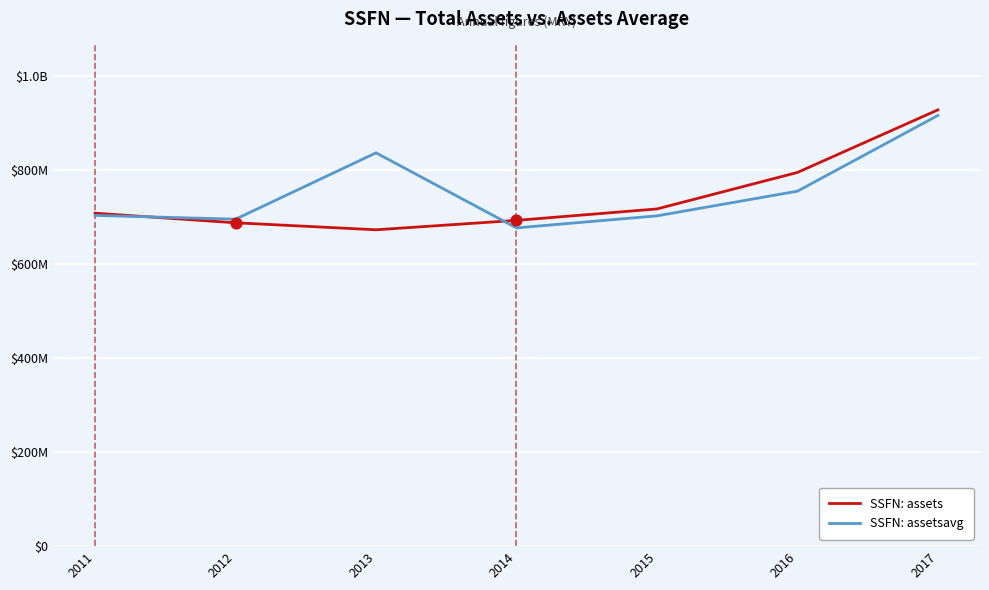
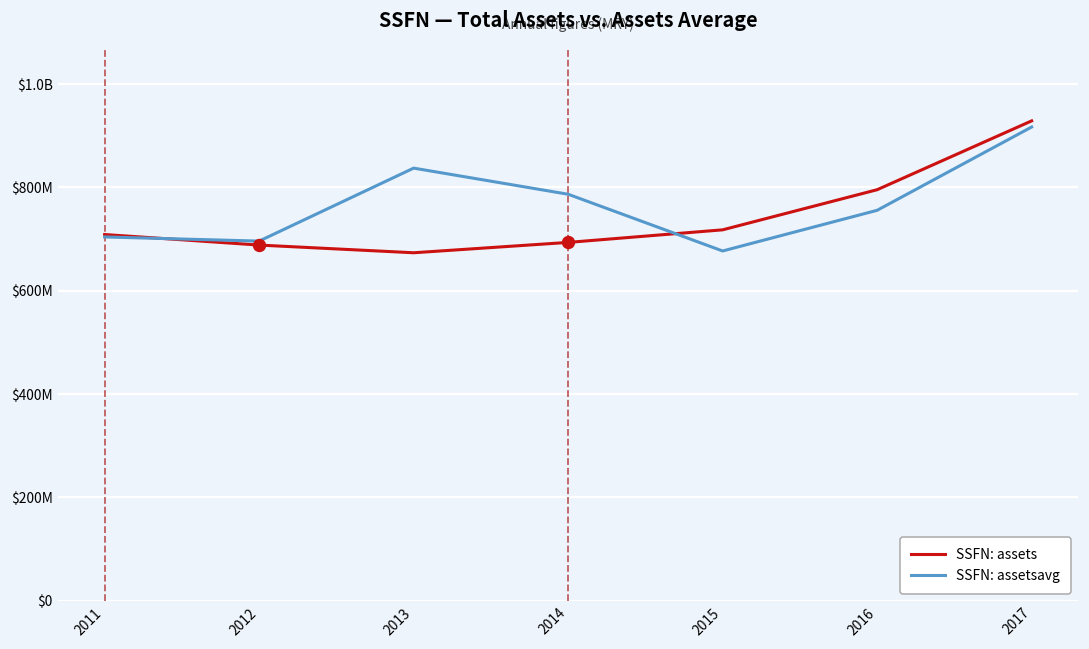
  {
    "SSFN: assetsavg": {
      "2012": "$700000000",
      "2013": "$840000000",
-     "2014": "$680000000",
-     "2015": "$700000000",
+     "2014": "$790000000",
+     "2015": "$680000000",
      "2016": "$760000000",
      "2017": "$920000000"
    }
  }
